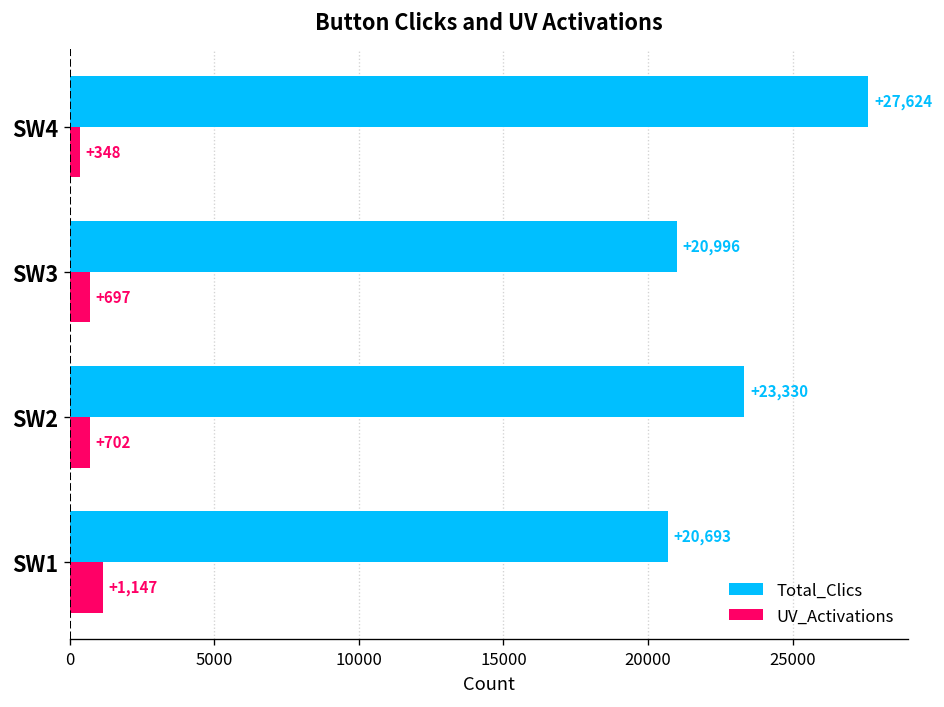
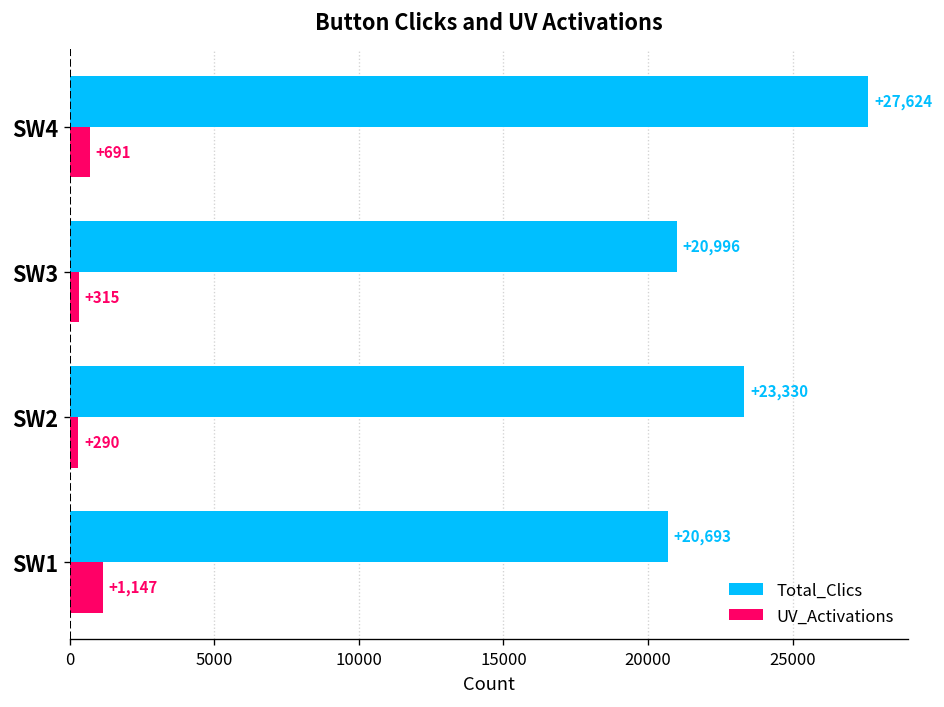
  {
    "Total_Clics": {
      "SW4": "+27,624",
      "SW3": "+20,996",
      "SW2": "+23,330",
      "SW1": "+20,693"
    },
    "UV_Activations": {
-     "SW4": "+348",
-     "SW3": "+697",
-     "SW2": "+702",
+     "SW4": "+691",
+     "SW3": "+315",
+     "SW2": "+290",
      "SW1": "+1,147"
    }
  }
